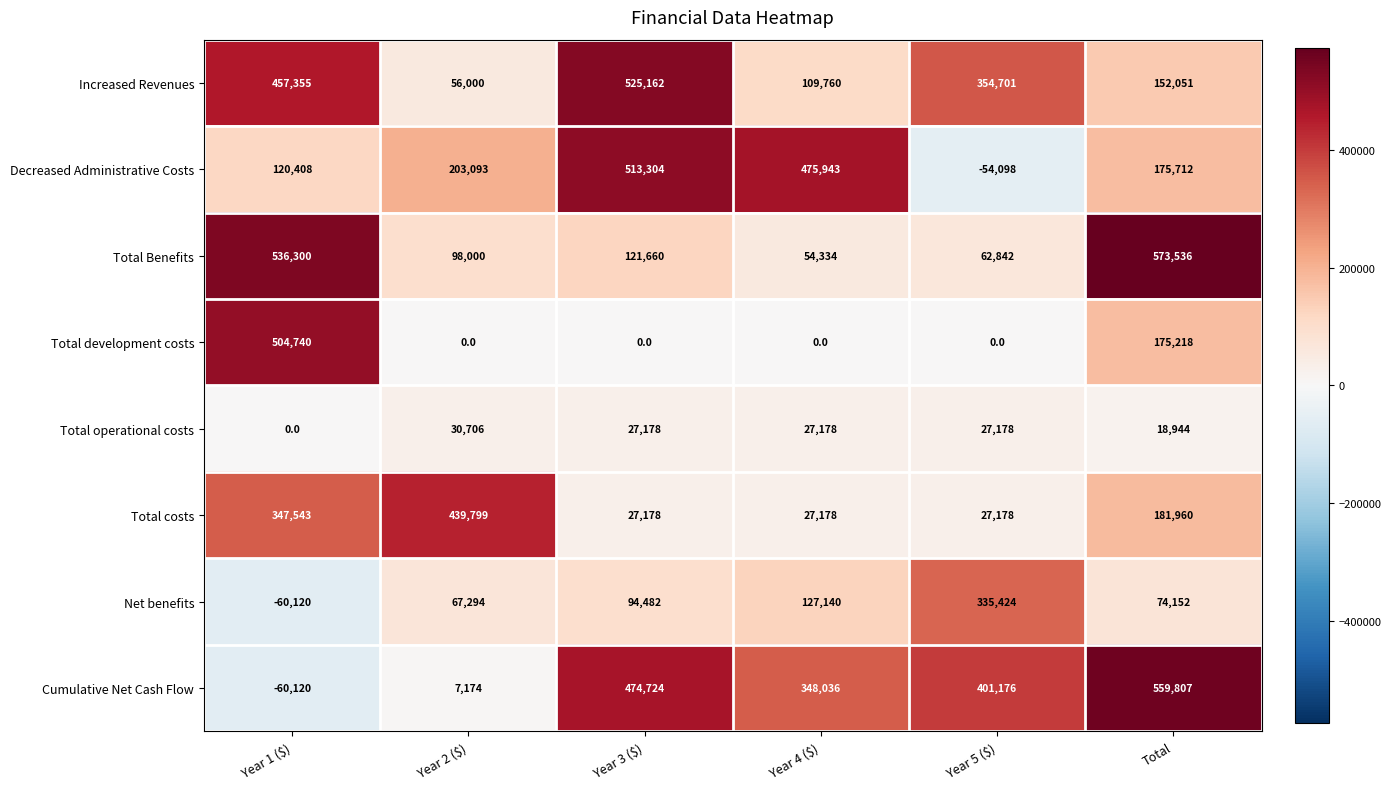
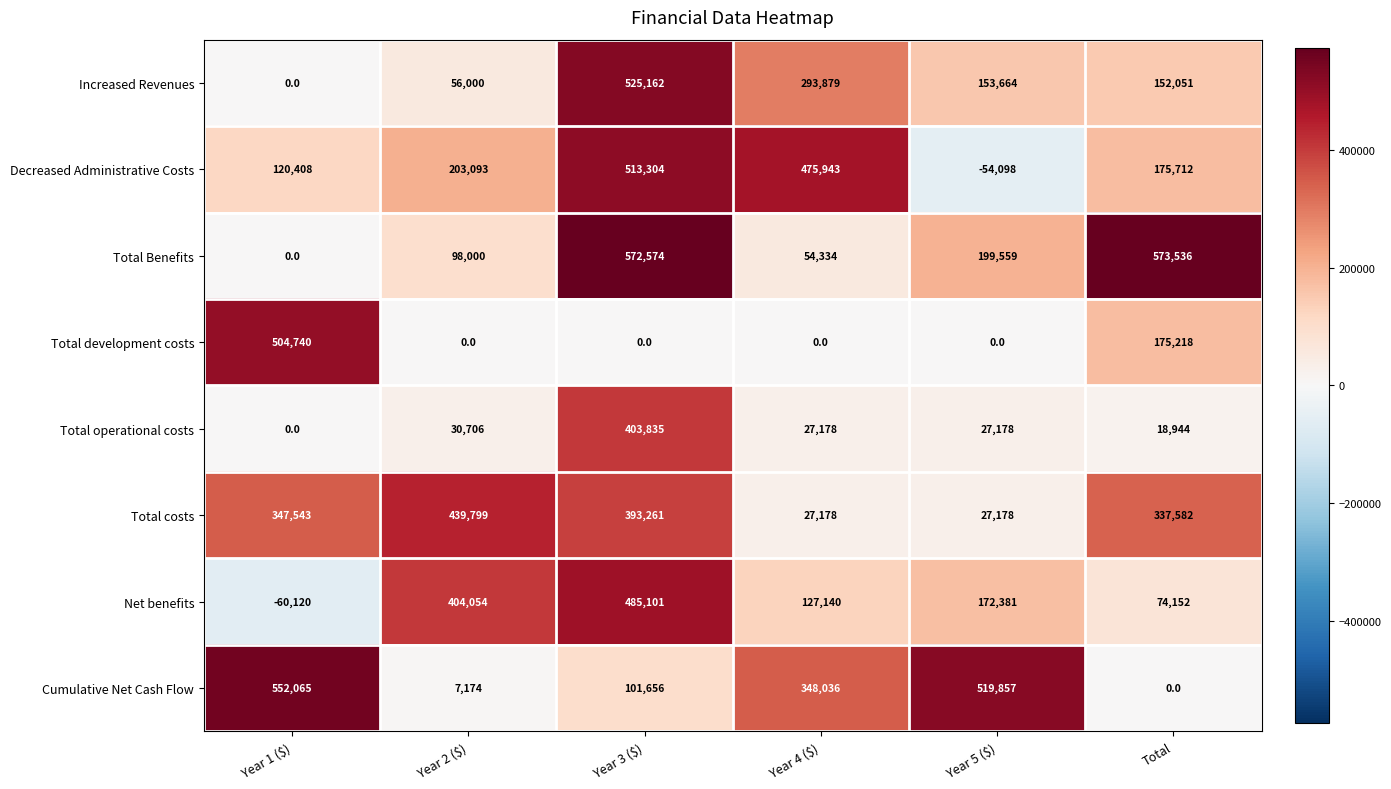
  {
    "Increased Revenues": {
-     "Year 1 ($)": "457,355",
+     "Year 1 ($)": "0.0",
      "Year 2 ($)": "56,000",
      "Year 3 ($)": "525,162",
-     "Year 4 ($)": "109,760",
-     "Year 5 ($)": "354,701",
+     "Year 4 ($)": "293,879",
+     "Year 5 ($)": "153,664",
      "Total": "152,051"
    },
    "Decreased Administrative Costs": {
      "Year 1 ($)": "120,408",
      "Year 2 ($)": "203,093",
      "Year 3 ($)": "513,304",
      "Year 4 ($)": "475,943",
      "Year 5 ($)": "-54,098",
      "Total": "175,712"
    },
    "Total Benefits": {
-     "Year 1 ($)": "536,300",
+     "Year 1 ($)": "0.0",
      "Year 2 ($)": "98,000",
-     "Year 3 ($)": "121,660",
+     "Year 3 ($)": "572,574",
      "Year 4 ($)": "54,334",
-     "Year 5 ($)": "62,842",
+     "Year 5 ($)": "199,559",
      "Total": "573,536"
    },
    "Total development costs": {
      "Year 1 ($)": "504,740",
      "Year 2 ($)": "0.0",
      "Year 3 ($)": "0.0",
      "Year 4 ($)": "0.0",
      "Year 5 ($)": "0.0",
      "Total": "175,218"
    },
    "Total operational costs": {
      "Year 1 ($)": "0.0",
      "Year 2 ($)": "30,706",
-     "Year 3 ($)": "27,178",
+     "Year 3 ($)": "403,835",
      "Year 4 ($)": "27,178",
      "Year 5 ($)": "27,178",
      "Total": "18,944"
    },
    "Total costs": {
      "Year 1 ($)": "347,543",
      "Year 2 ($)": "439,799",
-     "Year 3 ($)": "27,178",
+     "Year 3 ($)": "393,261",
      "Year 4 ($)": "27,178",
      "Year 5 ($)": "27,178",
-     "Total": "181,960"
+     "Total": "337,582"
    },
    "Net benefits": {
      "Year 1 ($)": "-60,120",
-     "Year 2 ($)": "67,294",
-     "Year 3 ($)": "94,482",
+     "Year 2 ($)": "404,054",
+     "Year 3 ($)": "485,101",
      "Year 4 ($)": "127,140",
-     "Year 5 ($)": "335,424",
+     "Year 5 ($)": "172,381",
      "Total": "74,152"
    },
    "Cumulative Net Cash Flow": {
-     "Year 1 ($)": "-60,120",
+     "Year 1 ($)": "552,065",
      "Year 2 ($)": "7,174",
-     "Year 3 ($)": "474,724",
+     "Year 3 ($)": "101,656",
      "Year 4 ($)": "348,036",
-     "Year 5 ($)": "401,176",
-     "Total": "559,807"
+     "Year 5 ($)": "519,857",
+     "Total": "0.0"
    }
  }
